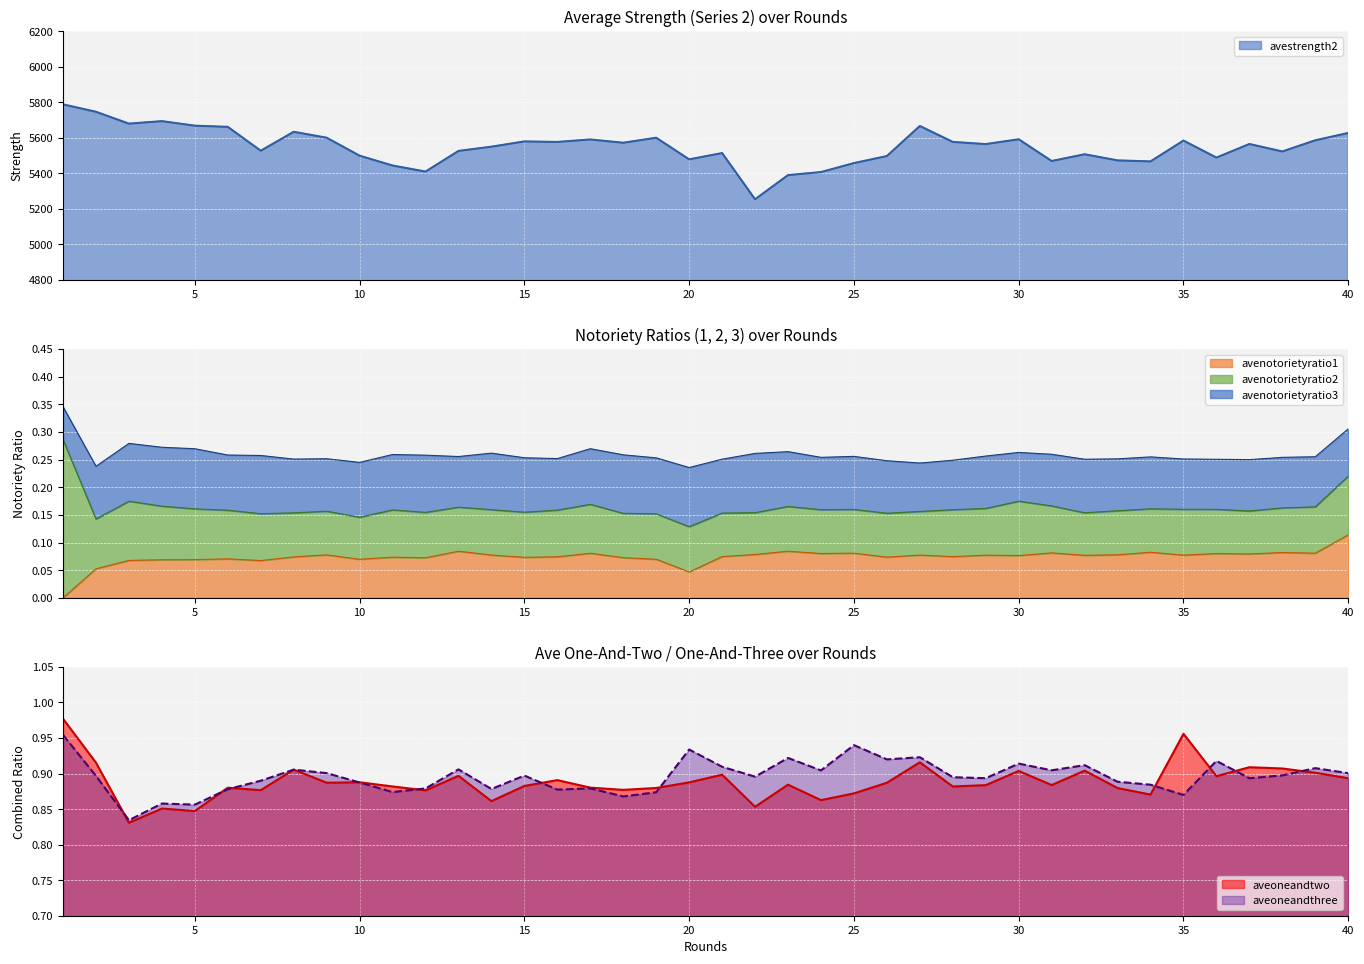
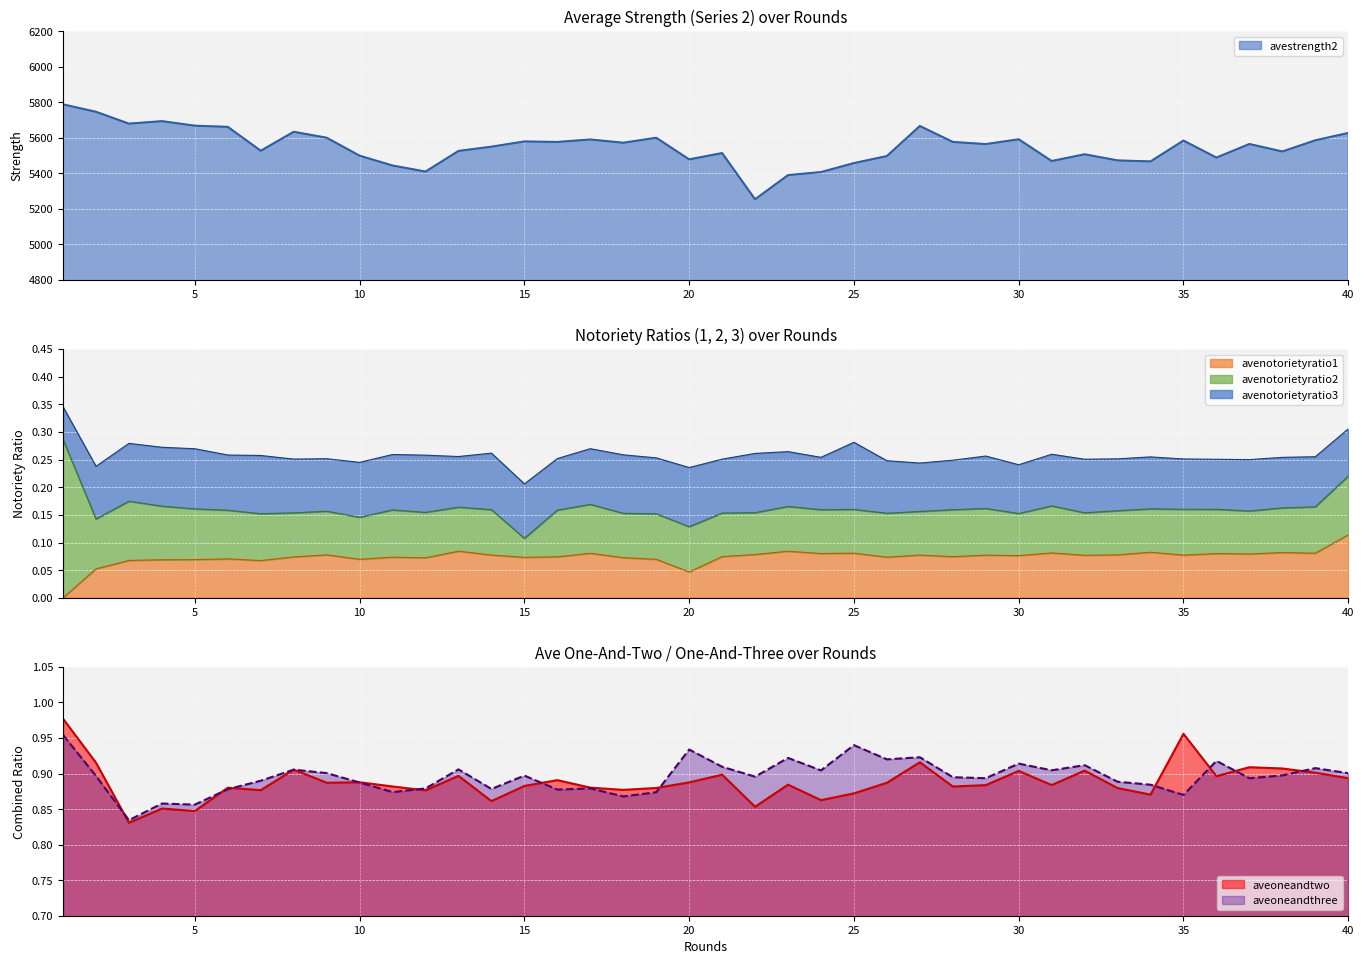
  {
    "Average Strength (Series 2) over Rounds": {
      "5": 5670,
      "10": 5500,
      "15": 5580,
      "20": 5480,
      "25": 5460,
      "30": 5590,
      "35": 5580,
      "40": 5630
    },
    "Notoriety Ratios (1, 2, 3) over Rounds": {
      "avenotorietyratio1": {
        "5": 0.07,
        "10": 0.07,
        "15": 0.07,
        "20": 0.05,
        "25": 0.08,
        "30": 0.08,
        "35": 0.08,
        "40": 0.11
      },
      "avenotorietyratio2": {
        "5": 0.09,
        "10": 0.08,
-       "15": 0.08,
+       "15": 0.03,
        "20": 0.08,
        "25": 0.08,
-       "30": 0.10,
+       "30": 0.08,
        "35": 0.08,
        "40": 0.11
      },
      "avenotorietyratio3": {
        "5": 0.11,
        "10": 0.10,
        "15": 0.10,
        "20": 0.11,
-       "25": 0.10,
+       "25": 0.12,
        "30": 0.09,
        "35": 0.09,
        "40": 0.09
      }
    },
    "Ave One-And-Two / One-And-Three over Rounds": {
      "aveoneandtwo": {
        "5": 0.85,
        "15": 0.88,
        "20": 0.89,
        "25": 0.87,
        "30": 0.90,
        "35": 0.96,
        "40": 0.89
      },
      "aveoneandthree": {
        "5": 0.86,
        "15": 0.90,
        "20": 0.93,
        "25": 0.94,
        "30": 0.91,
        "35": 0.87,
        "40": 0.90
      }
    }
  }
